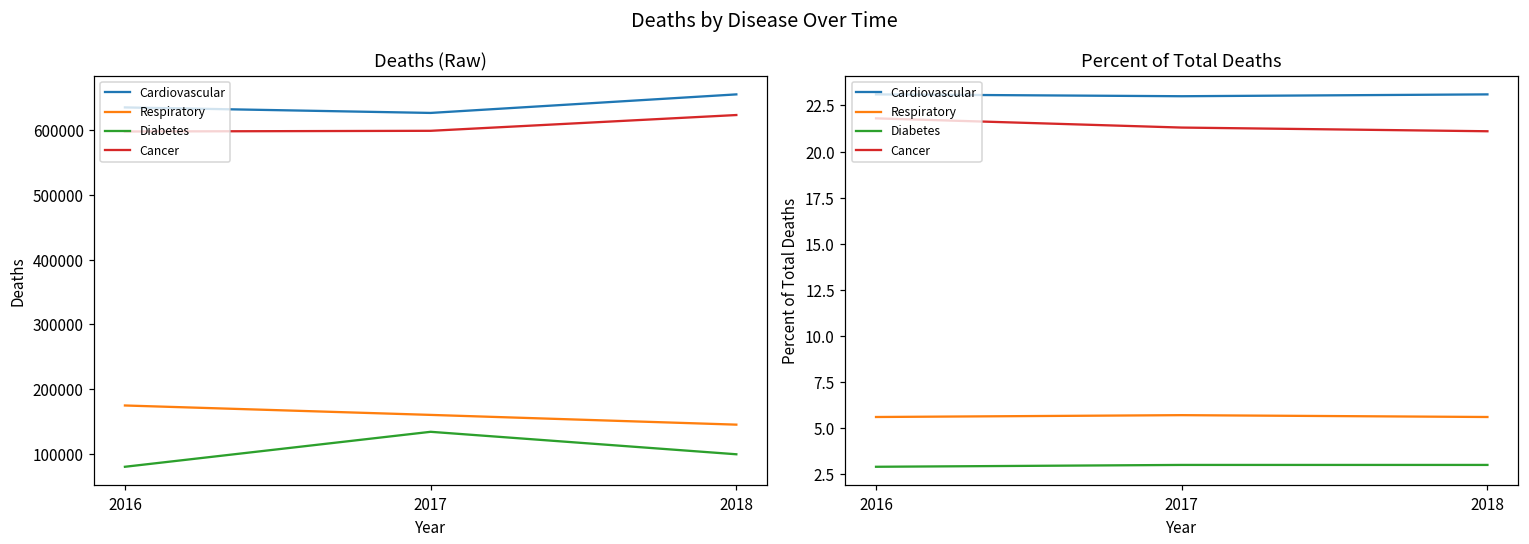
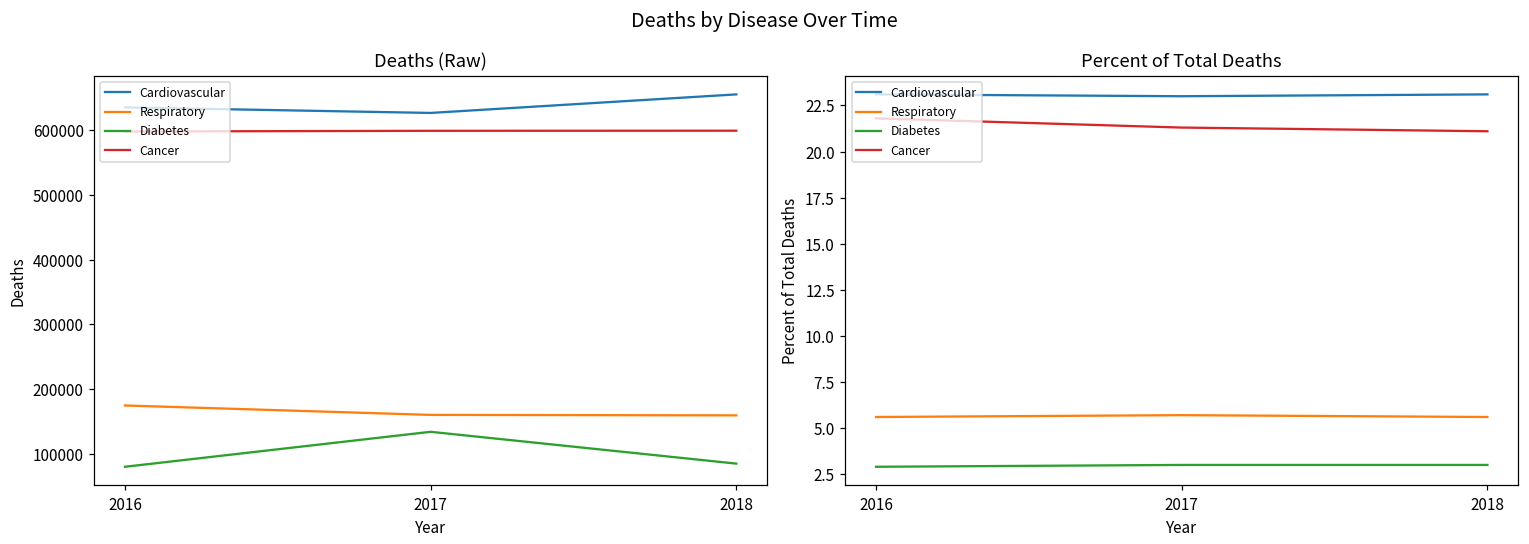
  {
    "Deaths (Raw)": {
      "Cardiovascular": {
        "2017": 630000,
        "2018": 660000
      },
      "Respiratory": {
        "2016": 170000,
        "2017": 160000,
-       "2018": 150000
+       "2018": 160000
      },
      "Diabetes": {
        "2016": 80000,
        "2017": 130000,
-       "2018": 100000
+       "2018": 80000
      },
      "Cancer": {
        "2017": 600000,
-       "2018": 620000
+       "2018": 600000
      }
    },
    "Percent of Total Deaths": {
      "Cardiovascular": {
        "2017": 23.0,
        "2018": 23.1
      },
      "Respiratory": {
        "2016": 5.6,
        "2017": 5.7,
        "2018": 5.6
      },
      "Diabetes": {
        "2016": 2.9,
        "2017": 3.0,
        "2018": 3.0
      },
      "Cancer": {
        "2017": 21.3,
        "2018": 21.1
      }
    }
  }
